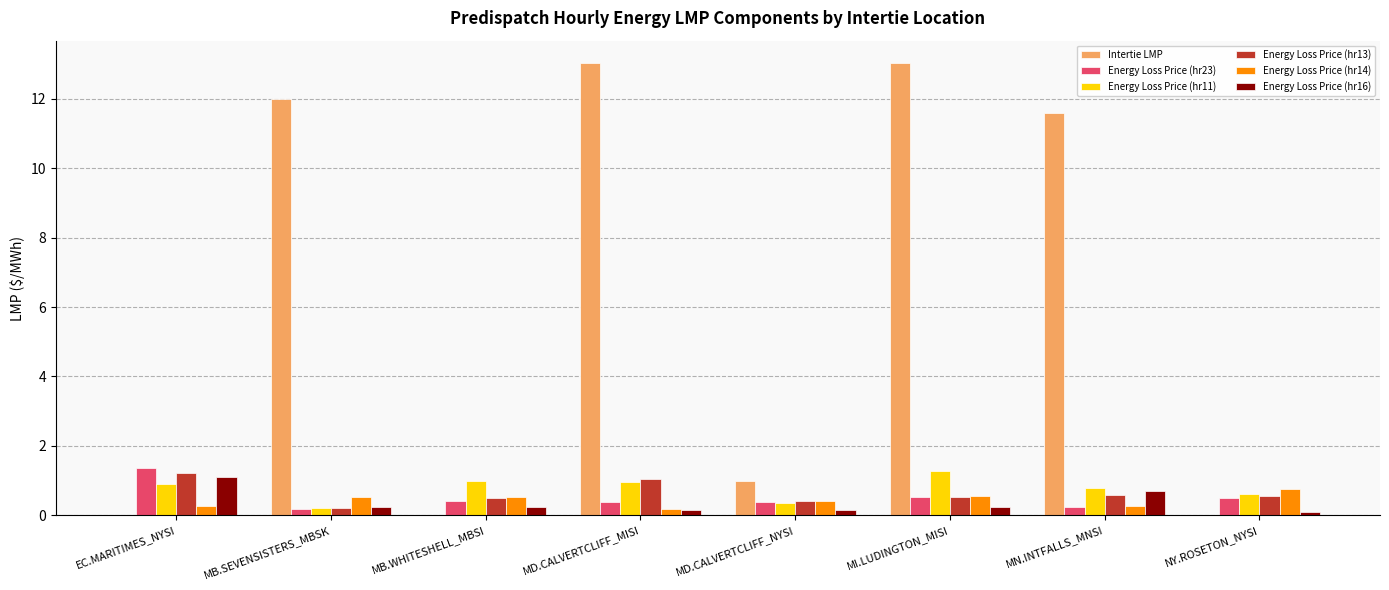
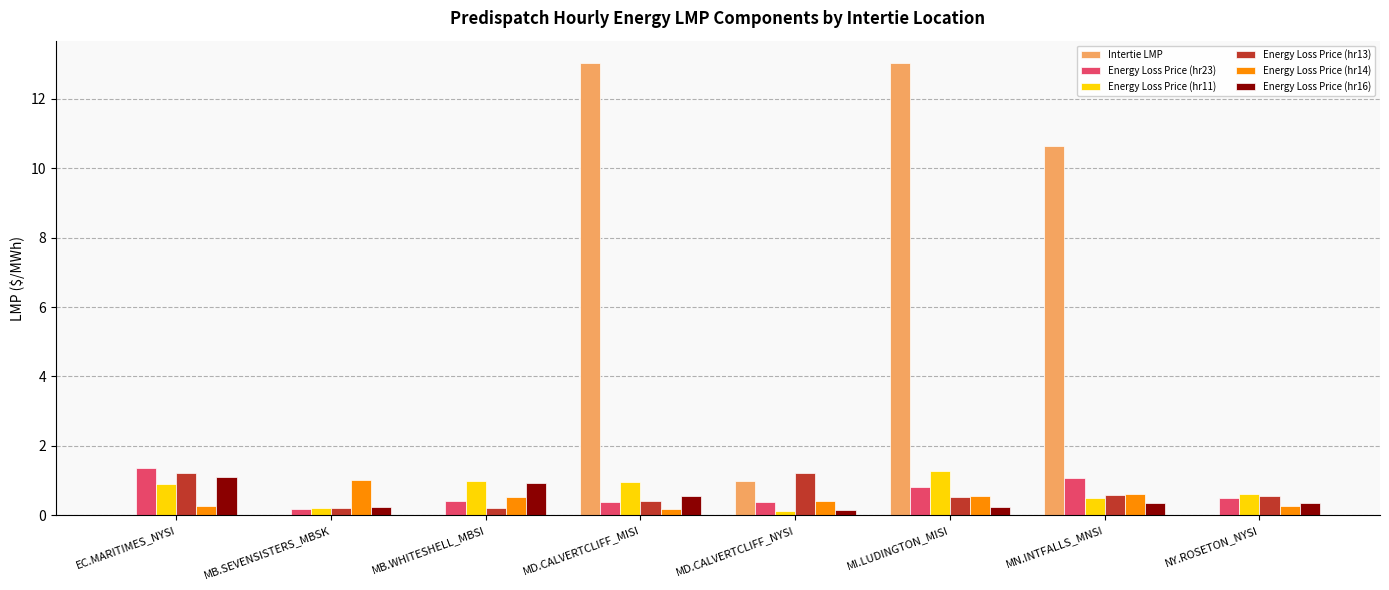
  {
    "Intertie LMP": {
      "EC.MARITIMES_NYSI": 0.0,
-     "MB.SEVENSISTERS_MBSK": 12,
+     "MB.SEVENSISTERS_MBSK": 0,
      "MB.WHITESHELL_MBSI": 0.0,
      "MD.CALVERTCLIFF_MISI": 13.0,
      "MD.CALVERTCLIFF_NYSI": 1.0,
      "MI.LUDINGTON_MISI": 13.0,
-     "MN.INTFALLS_MNSI": 11.6,
+     "MN.INTFALLS_MNSI": 10.7,
      "NY.ROSETON_NYSI": 0.0
    },
    "Energy Loss Price (hr23)": {
      "EC.MARITIMES_NYSI": 1.4,
      "MB.SEVENSISTERS_MBSK": 0.2,
      "MB.WHITESHELL_MBSI": 0.4,
      "MD.CALVERTCLIFF_MISI": 0.4,
      "MD.CALVERTCLIFF_NYSI": 0.4,
-     "MI.LUDINGTON_MISI": 0.5,
-     "MN.INTFALLS_MNSI": 0.2,
+     "MI.LUDINGTON_MISI": 0.8,
+     "MN.INTFALLS_MNSI": 1.1,
      "NY.ROSETON_NYSI": 0.5
    },
    "Energy Loss Price (hr11)": {
      "EC.MARITIMES_NYSI": 0.9,
      "MB.SEVENSISTERS_MBSK": 0.2,
      "MB.WHITESHELL_MBSI": 1.0,
      "MD.CALVERTCLIFF_MISI": 1.0,
-     "MD.CALVERTCLIFF_NYSI": 0.4,
+     "MD.CALVERTCLIFF_NYSI": 0.1,
      "MI.LUDINGTON_MISI": 1.3,
-     "MN.INTFALLS_MNSI": 0.8,
+     "MN.INTFALLS_MNSI": 0.5,
      "NY.ROSETON_NYSI": 0.6
    },
    "Energy Loss Price (hr13)": {
      "EC.MARITIMES_NYSI": 1.2,
      "MB.SEVENSISTERS_MBSK": 0.2,
-     "MB.WHITESHELL_MBSI": 0.5,
-     "MD.CALVERTCLIFF_MISI": 1.0,
-     "MD.CALVERTCLIFF_NYSI": 0.4,
+     "MB.WHITESHELL_MBSI": 0.2,
+     "MD.CALVERTCLIFF_MISI": 0.4,
+     "MD.CALVERTCLIFF_NYSI": 1.2,
      "MI.LUDINGTON_MISI": 0.5,
      "MN.INTFALLS_MNSI": 0.6,
      "NY.ROSETON_NYSI": 0.6
    },
    "Energy Loss Price (hr14)": {
      "EC.MARITIMES_NYSI": 0.3,
-     "MB.SEVENSISTERS_MBSK": 0.5,
+     "MB.SEVENSISTERS_MBSK": 1.0,
      "MB.WHITESHELL_MBSI": 0.5,
      "MD.CALVERTCLIFF_MISI": 0.2,
      "MD.CALVERTCLIFF_NYSI": 0.4,
      "MI.LUDINGTON_MISI": 0.6,
-     "MN.INTFALLS_MNSI": 0.3,
-     "NY.ROSETON_NYSI": 0.8
+     "MN.INTFALLS_MNSI": 0.6,
+     "NY.ROSETON_NYSI": 0.3
    },
    "Energy Loss Price (hr16)": {
      "EC.MARITIMES_NYSI": 1.1,
      "MB.SEVENSISTERS_MBSK": 0.2,
-     "MB.WHITESHELL_MBSI": 0.2,
-     "MD.CALVERTCLIFF_MISI": 0.2,
+     "MB.WHITESHELL_MBSI": 0.9,
+     "MD.CALVERTCLIFF_MISI": 0.6,
      "MD.CALVERTCLIFF_NYSI": 0.2,
      "MI.LUDINGTON_MISI": 0.2,
-     "MN.INTFALLS_MNSI": 0.7,
-     "NY.ROSETON_NYSI": 0.1
+     "MN.INTFALLS_MNSI": 0.4,
+     "NY.ROSETON_NYSI": 0.4
    }
  }
